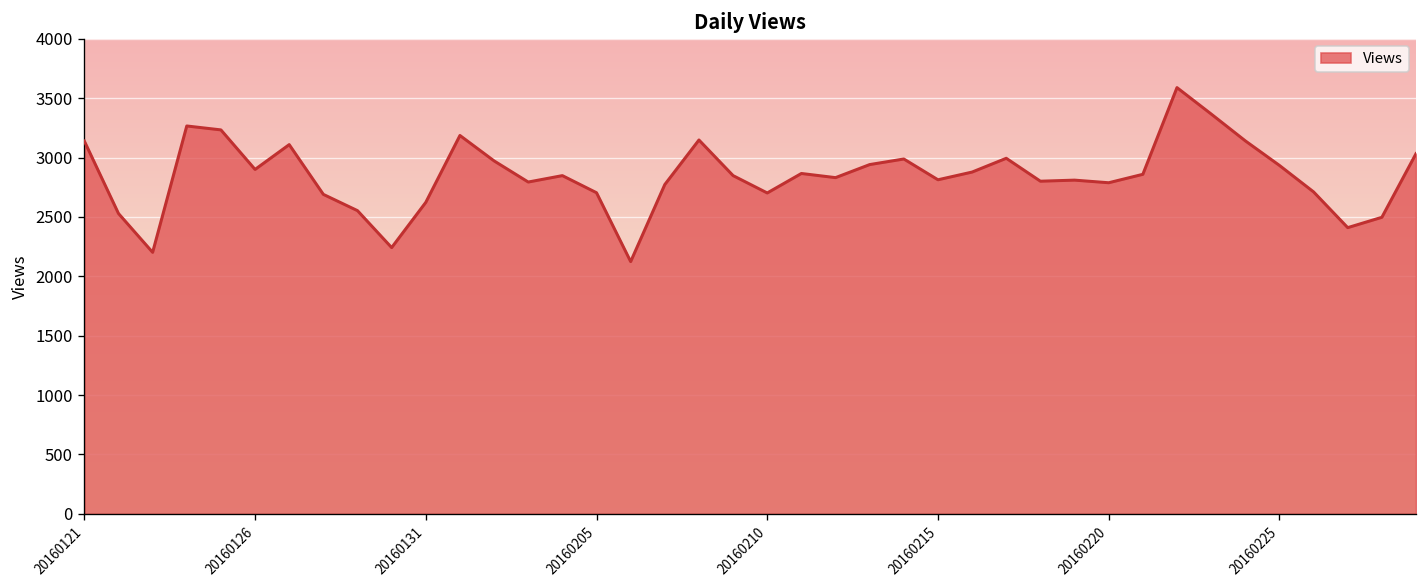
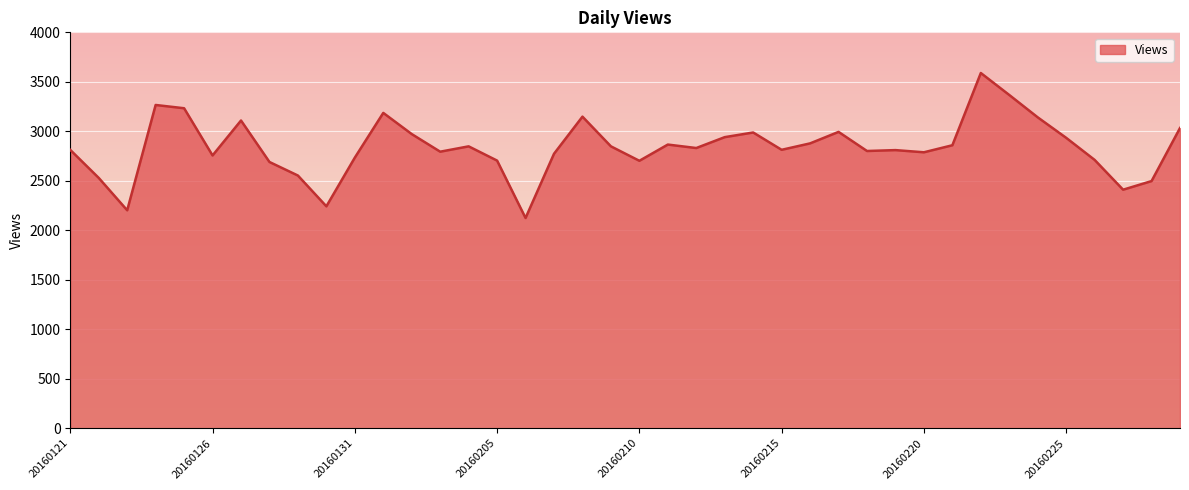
  {
-   "20160121": 3100,
-   "20160126": 2900,
-   "20160131": 2600,
+   "20160121": 2800,
+   "20160126": 2800,
+   "20160131": 2700,
    "20160205": 2700,
    "20160210": 2700,
    "20160215": 2800,
    "20160220": 2800,
    "20160225": 2900
  }
